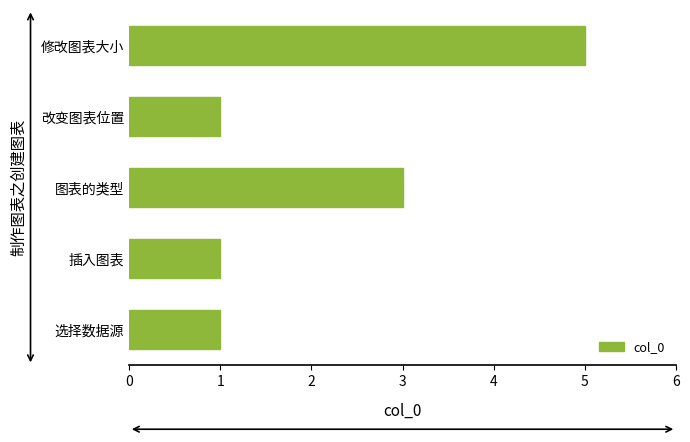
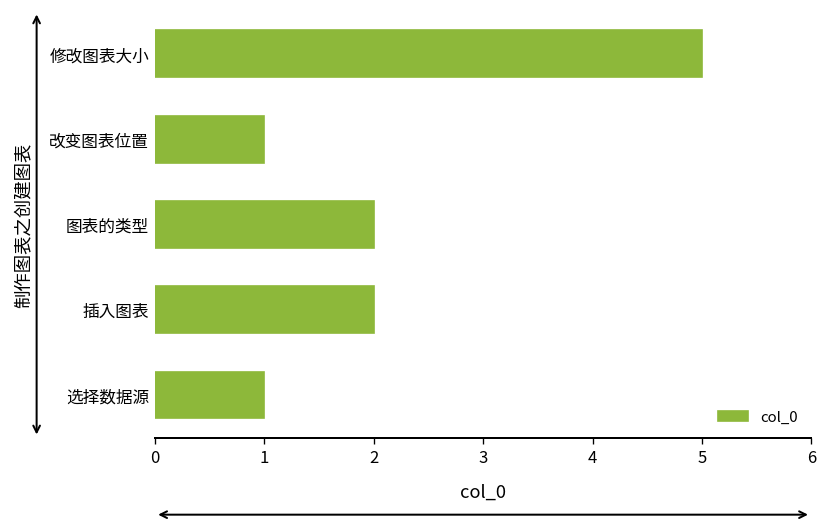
  {
    "修改图表大小": 5,
    "改变图表位置": 1,
-   "图表的类型": 3,
-   "插入图表": 1,
+   "图表的类型": 2,
+   "插入图表": 2,
    "选择数据源": 1
  }
